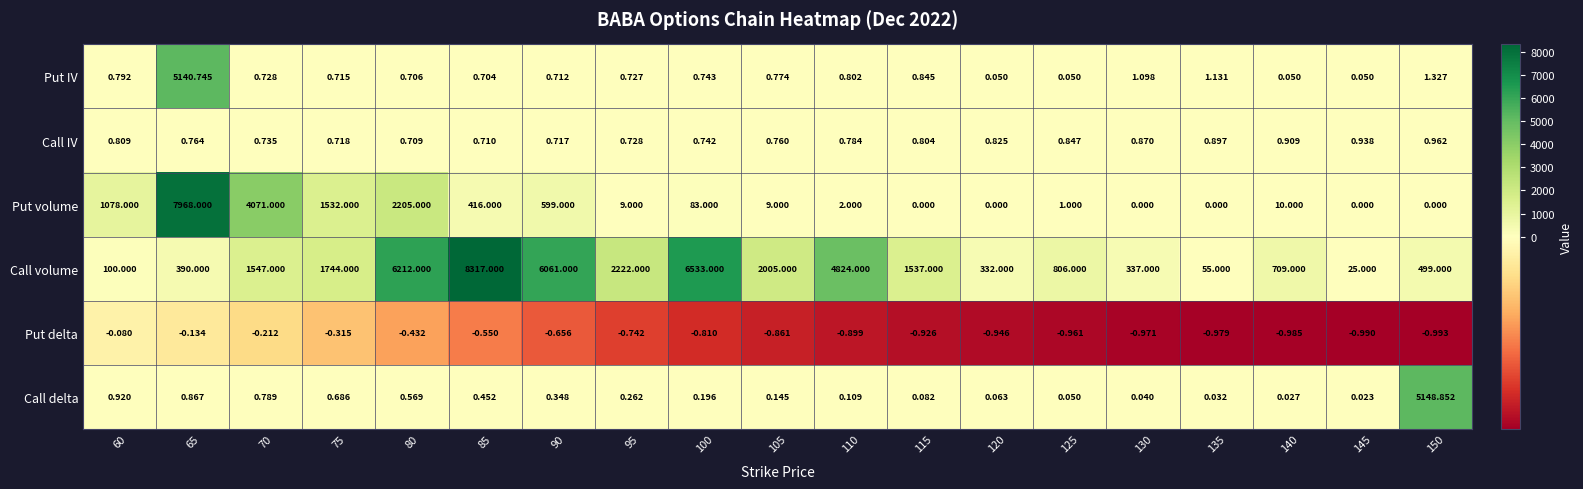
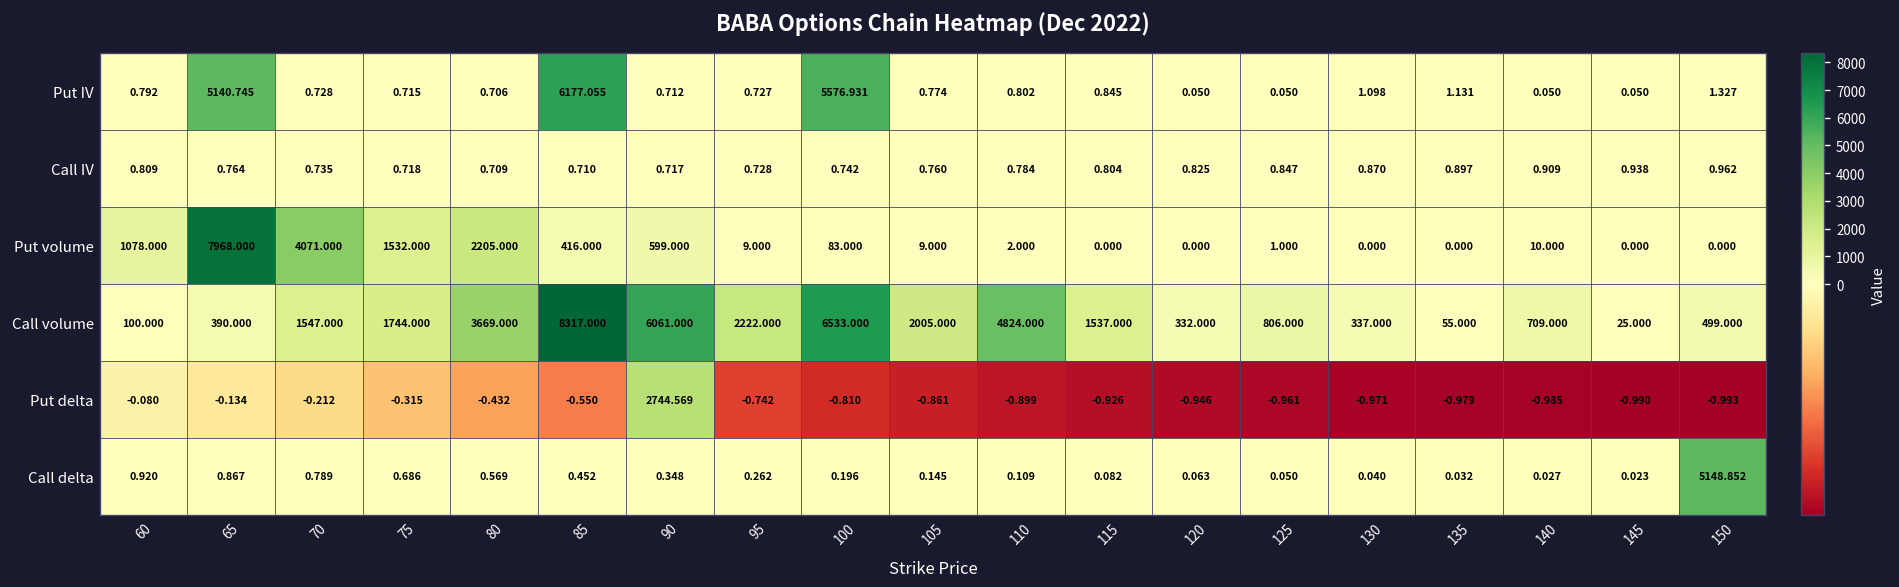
  {
    "Put IV": {
      "60": 0.792,
      "65": 5140.745,
      "70": 0.728,
      "75": 0.715,
      "80": 0.706,
-     "85": 0.704,
+     "85": 6177.055,
      "90": 0.712,
      "95": 0.727,
-     "100": 0.743,
+     "100": 5576.931,
      "105": 0.774,
      "110": 0.802,
      "115": 0.845,
      "120": 0.050,
      "125": 0.050,
      "130": 1.098,
      "135": 1.131,
      "140": 0.050,
      "145": 0.050,
      "150": 1.327
    },
    "Call IV": {
      "60": 0.809,
      "65": 0.764,
      "70": 0.735,
      "75": 0.718,
      "80": 0.709,
      "85": 0.710,
      "90": 0.717,
      "95": 0.728,
      "100": 0.742,
      "105": 0.760,
      "110": 0.784,
      "115": 0.804,
      "120": 0.825,
      "125": 0.847,
      "130": 0.870,
      "135": 0.897,
      "140": 0.909,
      "145": 0.938,
      "150": 0.962
    },
    "Put volume": {
      "60": 1078.000,
      "65": 7968.000,
      "70": 4071.000,
      "75": 1532.000,
      "80": 2205.000,
      "85": 416.000,
      "90": 599.000,
      "95": 9.000,
      "100": 83.000,
      "105": 9.000,
      "110": 2.000,
      "115": 0.000,
      "120": 0.000,
      "125": 1.000,
      "130": 0.000,
      "135": 0.000,
      "140": 10.000,
      "145": 0.000,
      "150": 0.000
    },
    "Call volume": {
      "60": 100.000,
      "65": 390.000,
      "70": 1547.000,
      "75": 1744.000,
-     "80": 6212.000,
+     "80": 3669.000,
      "85": 8317.000,
      "90": 6061.000,
      "95": 2222.000,
      "100": 6533.000,
      "105": 2005.000,
      "110": 4824.000,
      "115": 1537.000,
      "120": 332.000,
      "125": 806.000,
      "130": 337.000,
      "135": 55.000,
      "140": 709.000,
      "145": 25.000,
      "150": 499.000
    },
    "Put delta": {
      "60": -0.080,
      "65": -0.134,
      "70": -0.212,
      "75": -0.315,
      "80": -0.432,
      "85": -0.550,
-     "90": -0.656,
+     "90": 2744.569,
      "95": -0.742,
      "100": -0.810,
      "105": -0.861,
      "110": -0.899,
      "115": -0.926,
      "120": -0.946,
      "125": -0.961,
      "130": -0.971,
      "135": -0.979,
      "140": -0.985,
      "145": -0.990,
      "150": -0.993
    },
    "Call delta": {
      "60": 0.920,
      "65": 0.867,
      "70": 0.789,
      "75": 0.686,
      "80": 0.569,
      "85": 0.452,
      "90": 0.348,
      "95": 0.262,
      "100": 0.196,
      "105": 0.145,
      "110": 0.109,
      "115": 0.082,
      "120": 0.063,
      "125": 0.050,
      "130": 0.040,
      "135": 0.032,
      "140": 0.027,
      "145": 0.023,
      "150": 5148.852
    }
  }
